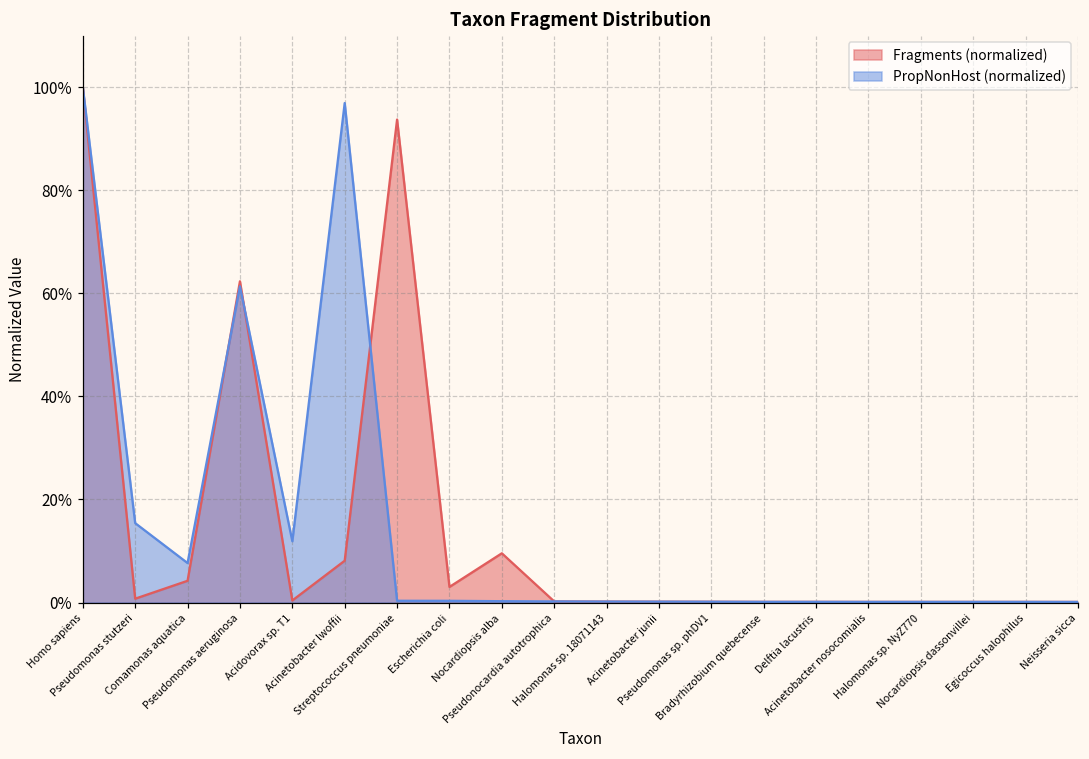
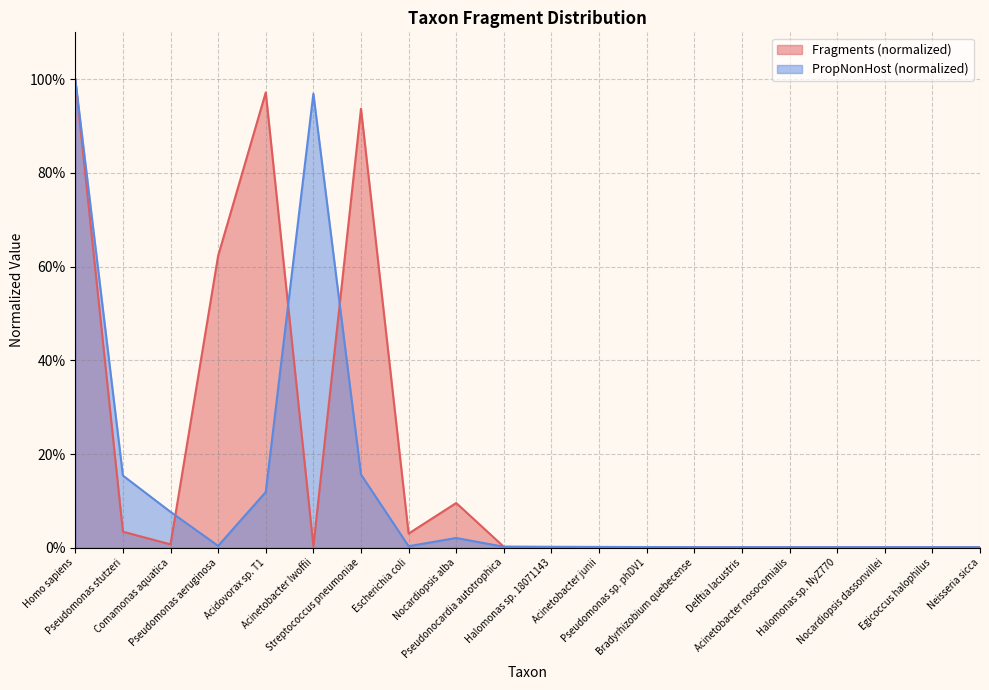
  {
    "Fragments (normalized)": {
-     "Pseudomonas stutzeri": "1%",
-     "Comamonas aquatica": "4%",
+     "Pseudomonas stutzeri": "3%",
+     "Comamonas aquatica": "1%",
      "Pseudomonas aeruginosa": "62%",
-     "Acidovorax sp. T1": "0%",
-     "Acinetobacter lwoffii": "8%",
+     "Acidovorax sp. T1": "97%",
+     "Acinetobacter lwoffii": "0%",
      "Streptococcus pneumoniae": "94%",
      "Escherichia coli": "3%",
      "Nocardiopsis alba": "10%"
    },
    "PropNonHost (normalized)": {
      "Pseudomonas stutzeri": "15%",
      "Comamonas aquatica": "8%",
-     "Pseudomonas aeruginosa": "61%",
+     "Pseudomonas aeruginosa": "0%",
      "Acidovorax sp. T1": "12%",
      "Acinetobacter lwoffii": "97%",
-     "Streptococcus pneumoniae": "0%",
+     "Streptococcus pneumoniae": "16%",
      "Escherichia coli": "0%",
-     "Nocardiopsis alba": "0%"
+     "Nocardiopsis alba": "2%"
    }
  }
